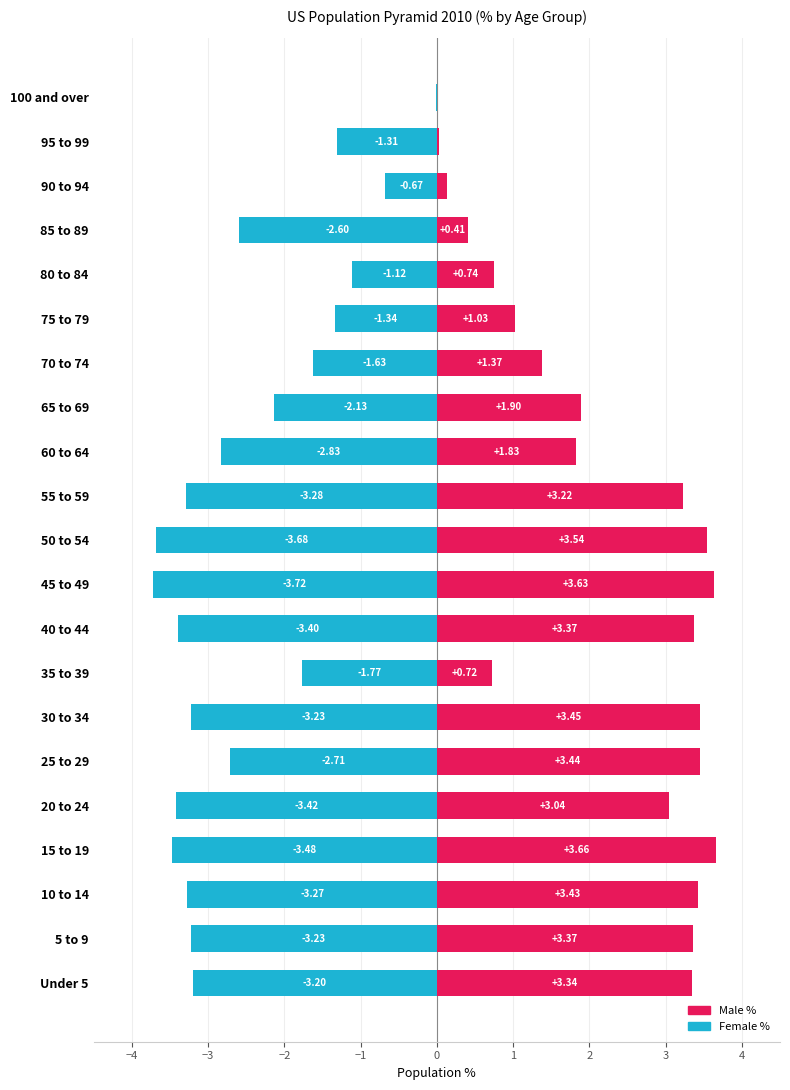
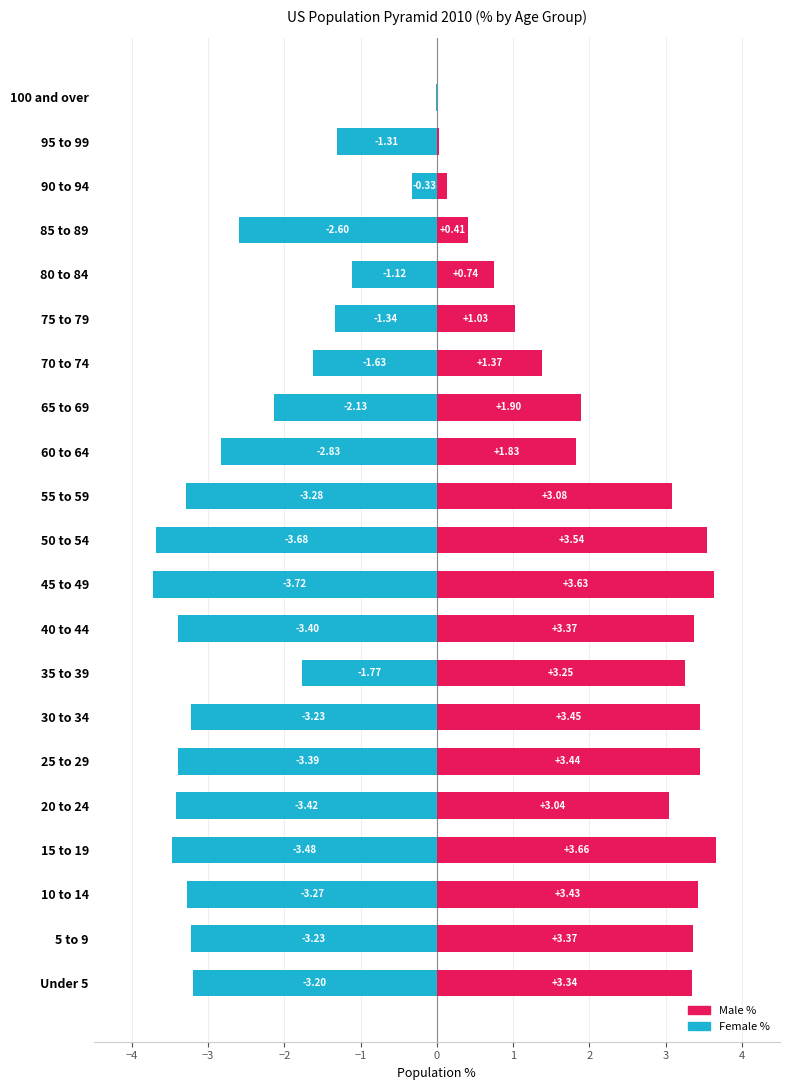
  {
    "Male %": {
      "85 to 89": "+0.41",
      "80 to 84": "+0.74",
      "75 to 79": "+1.03",
      "70 to 74": "+1.37",
      "65 to 69": "+1.90",
      "60 to 64": "+1.83",
-     "55 to 59": "+3.22",
+     "55 to 59": "+3.08",
      "50 to 54": "+3.54",
      "45 to 49": "+3.63",
      "40 to 44": "+3.37",
-     "35 to 39": "+0.72",
+     "35 to 39": "+3.25",
      "30 to 34": "+3.45",
      "25 to 29": "+3.44",
      "20 to 24": "+3.04",
      "15 to 19": "+3.66",
      "10 to 14": "+3.43",
      "5 to 9": "+3.37",
      "Under 5": "+3.34"
    },
    "Female %": {
      "95 to 99": "-1.31",
-     "90 to 94": "-0.67",
+     "90 to 94": "-0.33",
      "85 to 89": "-2.60",
      "80 to 84": "-1.12",
      "75 to 79": "-1.34",
      "70 to 74": "-1.63",
      "65 to 69": "-2.13",
      "60 to 64": "-2.83",
      "55 to 59": "-3.28",
      "50 to 54": "-3.68",
      "45 to 49": "-3.72",
      "40 to 44": "-3.40",
      "35 to 39": "-1.77",
      "30 to 34": "-3.23",
-     "25 to 29": "-2.71",
+     "25 to 29": "-3.39",
      "20 to 24": "-3.42",
      "15 to 19": "-3.48",
      "10 to 14": "-3.27",
      "5 to 9": "-3.23",
      "Under 5": "-3.20"
    }
  }
